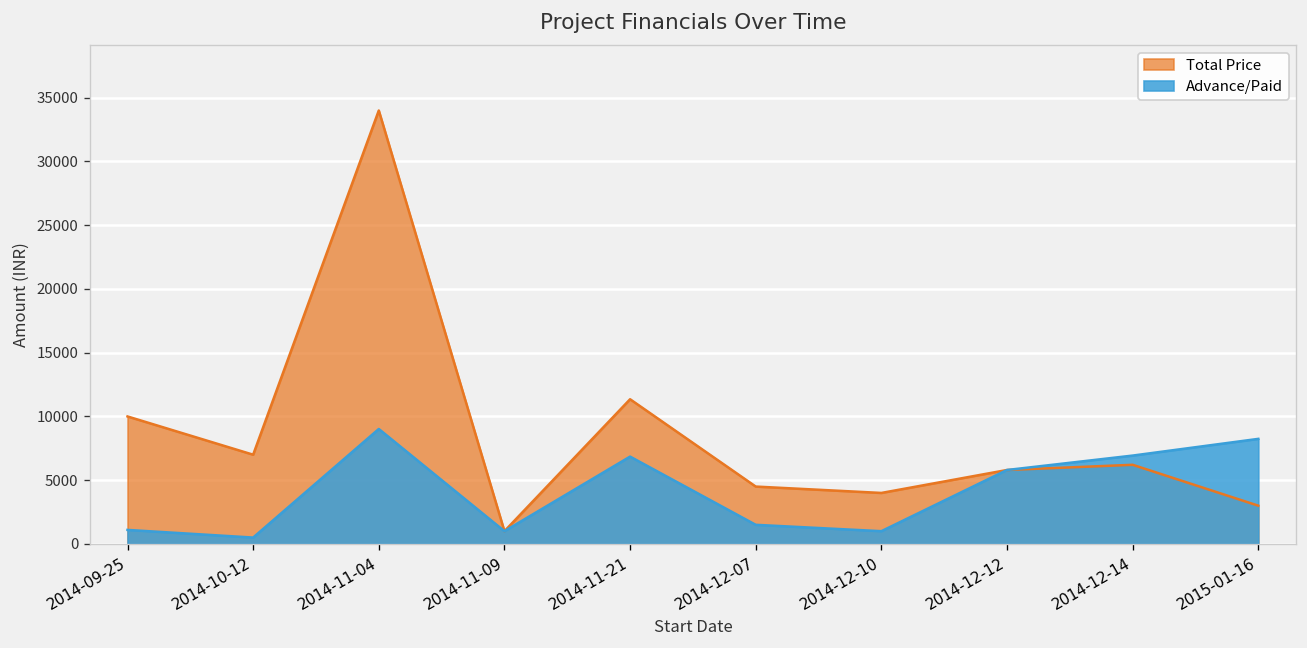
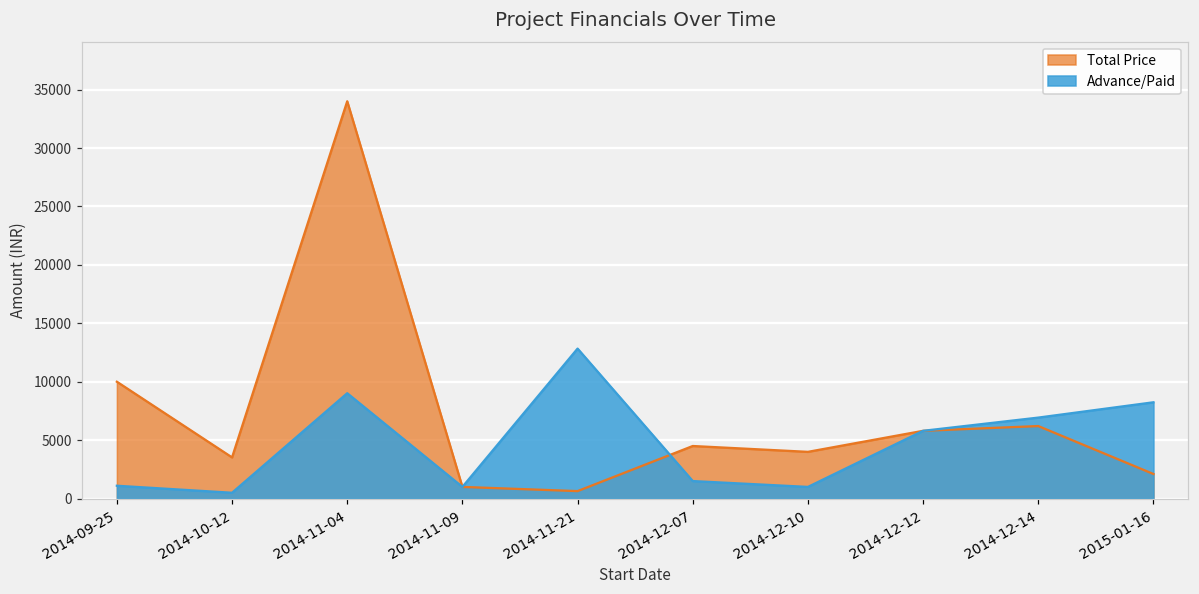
  {
    "Total Price": {
      "2014-09-25": 10000,
-     "2014-10-12": 7000,
+     "2014-10-12": 3500,
      "2014-11-04": 34000,
-     "2014-11-21": 11400,
+     "2014-11-21": 600,
      "2014-12-07": 4500,
      "2014-12-10": 4000,
      "2014-12-14": 6200,
-     "2015-01-16": 3000
+     "2015-01-16": 2100
    },
    "Advance/Paid": {
      "2014-09-25": 1100,
      "2014-10-12": 500,
      "2014-11-04": 9000,
-     "2014-11-21": 6900,
+     "2014-11-21": 12800,
      "2014-12-07": 1500,
      "2014-12-10": 1000,
      "2014-12-14": 6900,
      "2015-01-16": 8200
    }
  }
